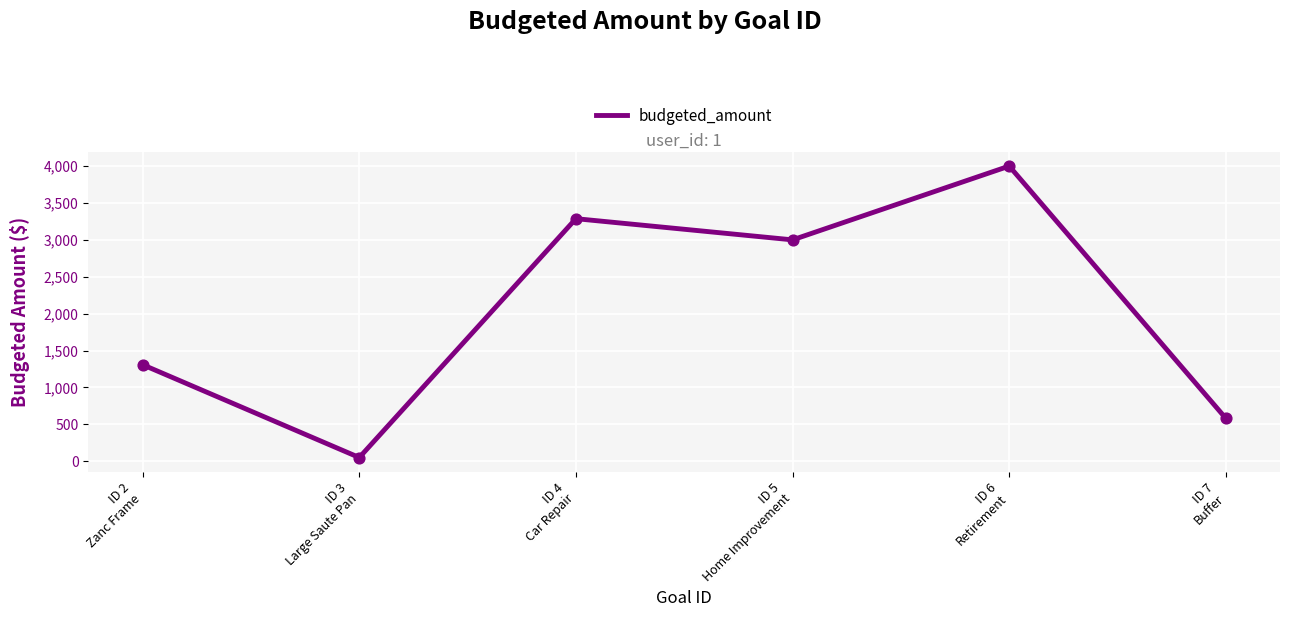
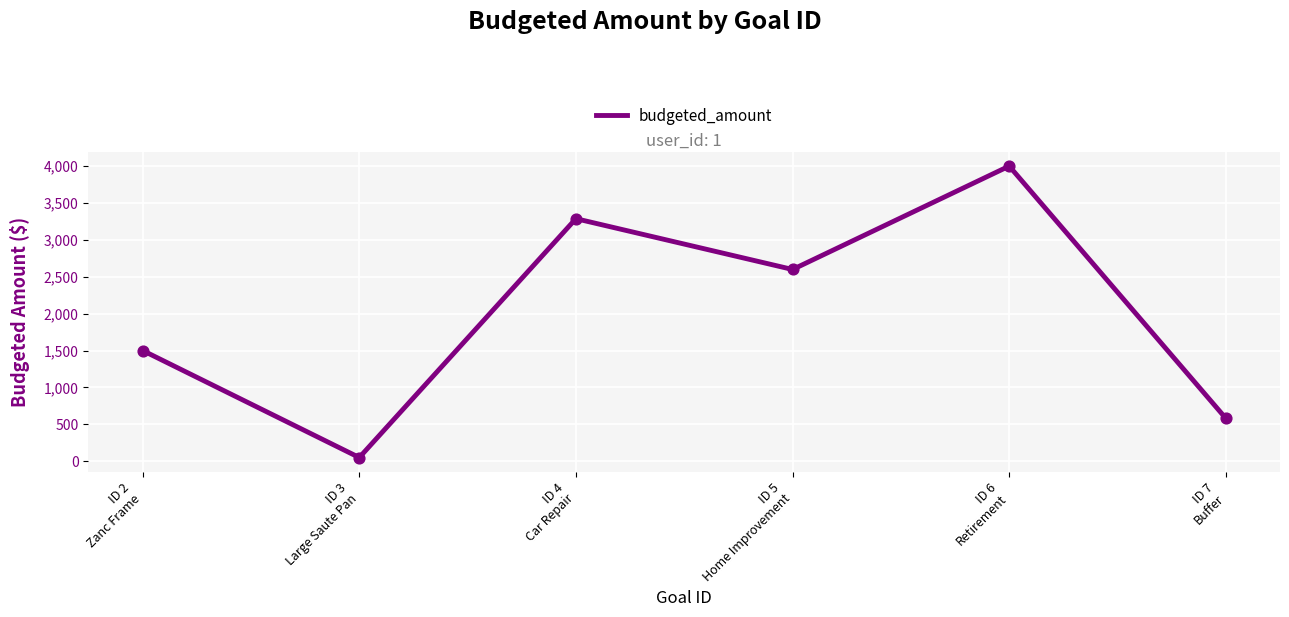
  {
-   "ID 2 Zanc Frame": "1,300",
+   "ID 2 Zanc Frame": "1,500",
    "ID 3 Large Saute Pan": "0",
    "ID 4 Car Repair": "3,300",
-   "ID 5 Home Improvement": "3,000",
+   "ID 5 Home Improvement": "2,600",
    "ID 6 Retirement": "4,000",
    "ID 7 Buffer": "600"
  }
